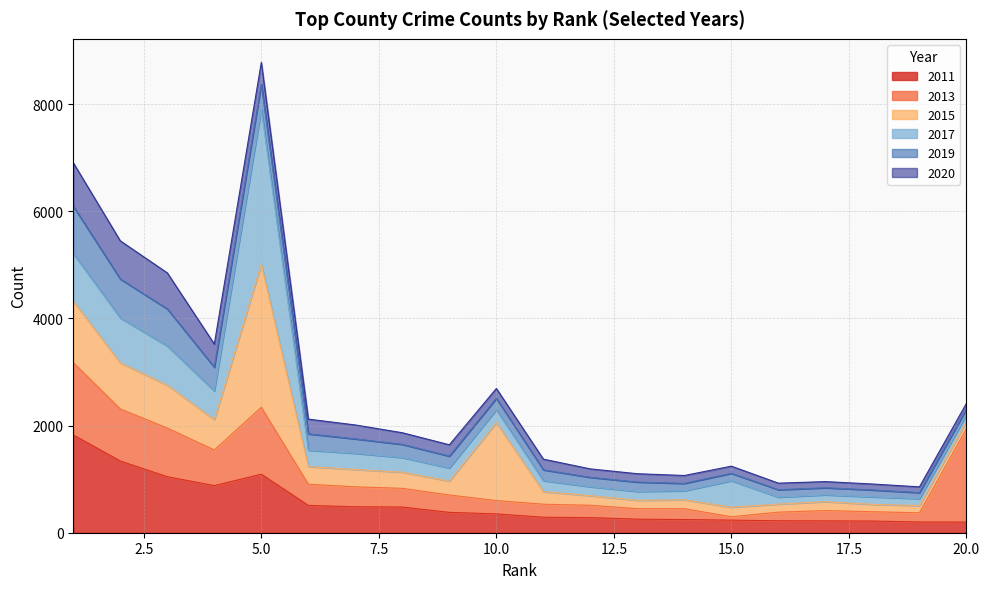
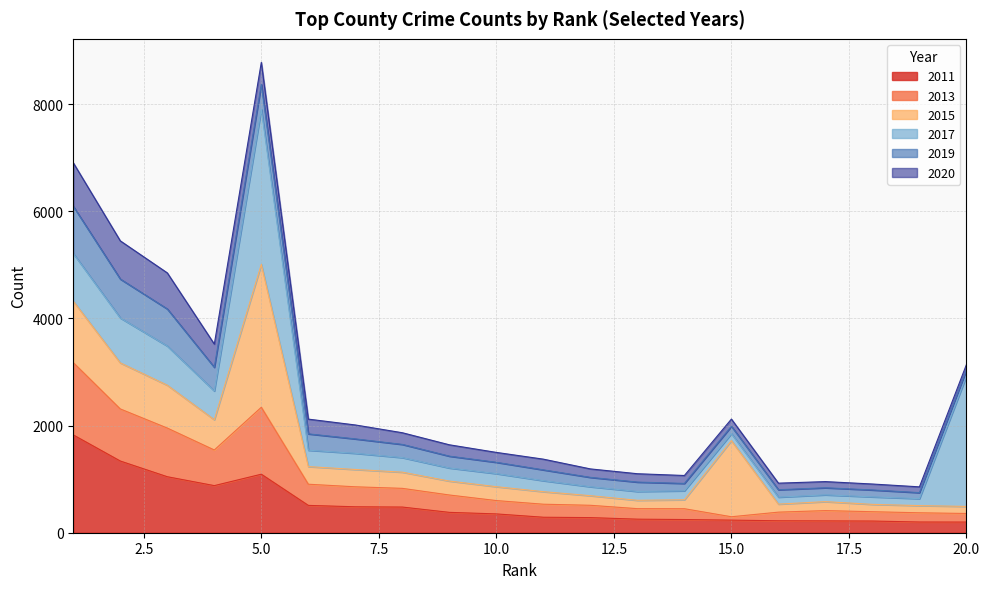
  {
    "2011": {
      "5.0": 1100,
      "10.0": 400,
      "15.0": 200,
      "20.0": 200
    },
    "2013": {
      "5.0": 1200,
      "10.0": 200,
      "15.0": 100,
-     "20.0": 1700
+     "20.0": 200
    },
    "2015": {
      "5.0": 2700,
-     "10.0": 1500,
-     "15.0": 200,
+     "10.0": 300,
+     "15.0": 1400,
      "20.0": 100
    },
    "2017": {
      "5.0": 2900,
      "10.0": 200,
-     "15.0": 500,
-     "20.0": 100
+     "15.0": 100,
+     "20.0": 2400
    }
  }
